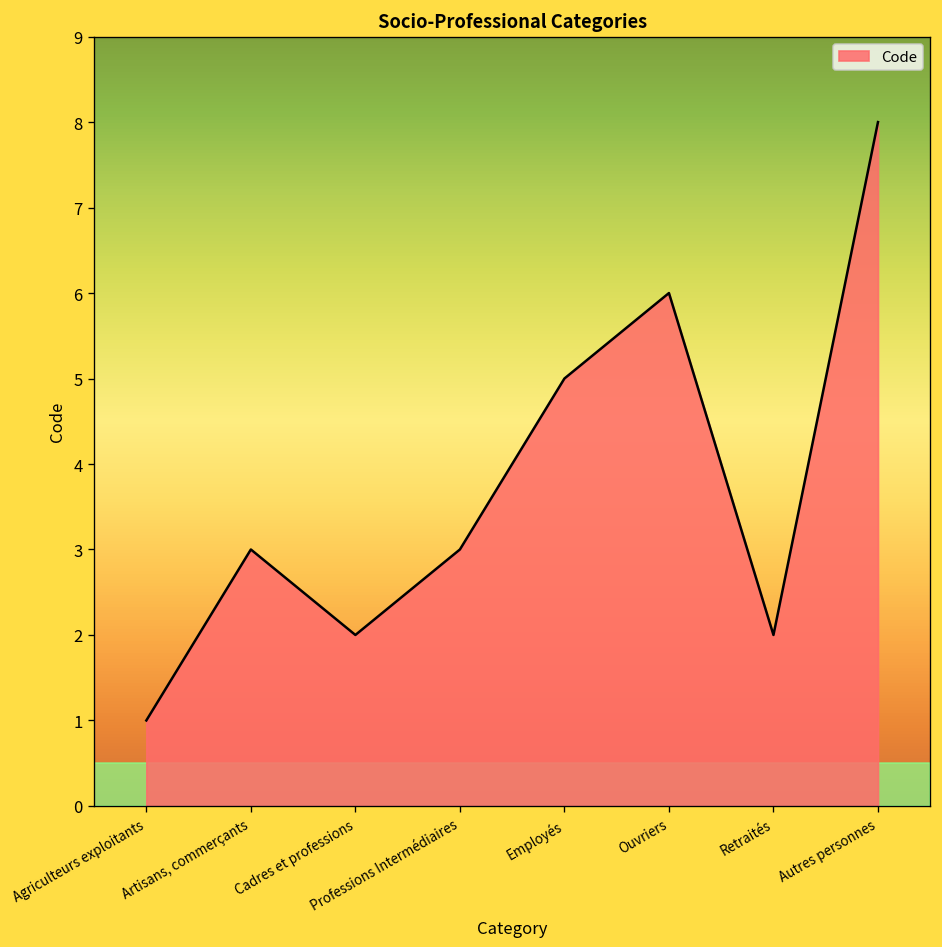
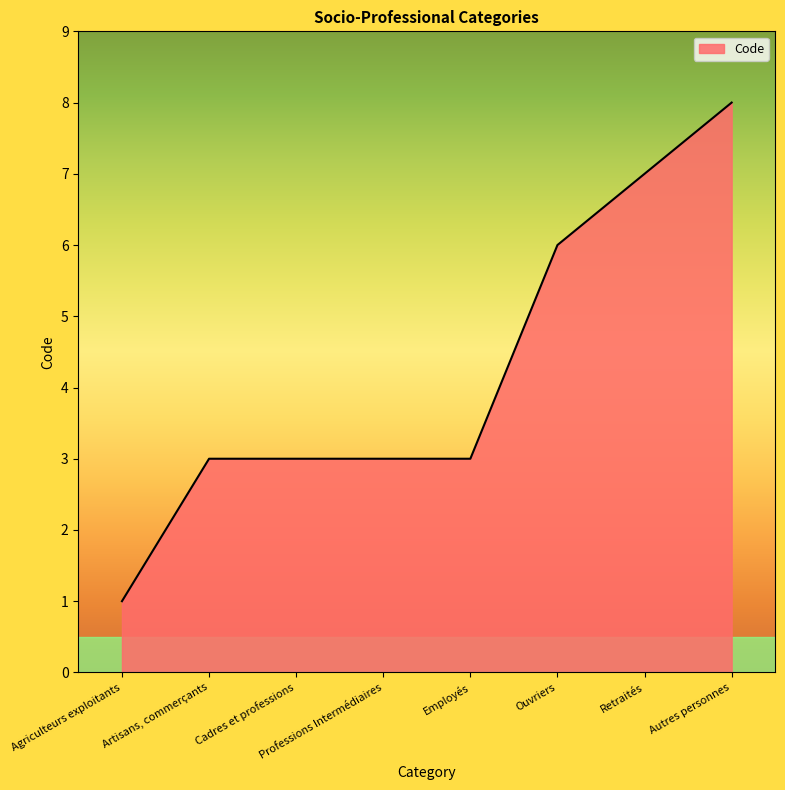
  {
    "Agriculteurs exploitants": 1,
    "Artisans, commerçants": 3,
-   "Cadres et professions": 2,
+   "Cadres et professions": 3,
    "Professions Intermédiaires": 3,
-   "Employés": 5,
+   "Employés": 3,
    "Ouvriers": 6,
-   "Retraités": 2,
+   "Retraités": 7,
    "Autres personnes": 8
  }
